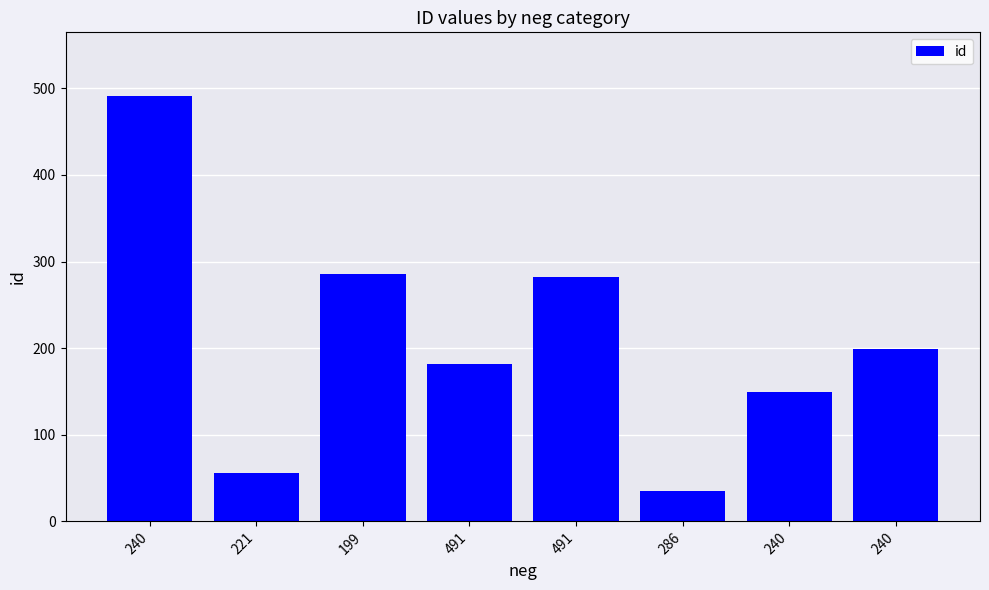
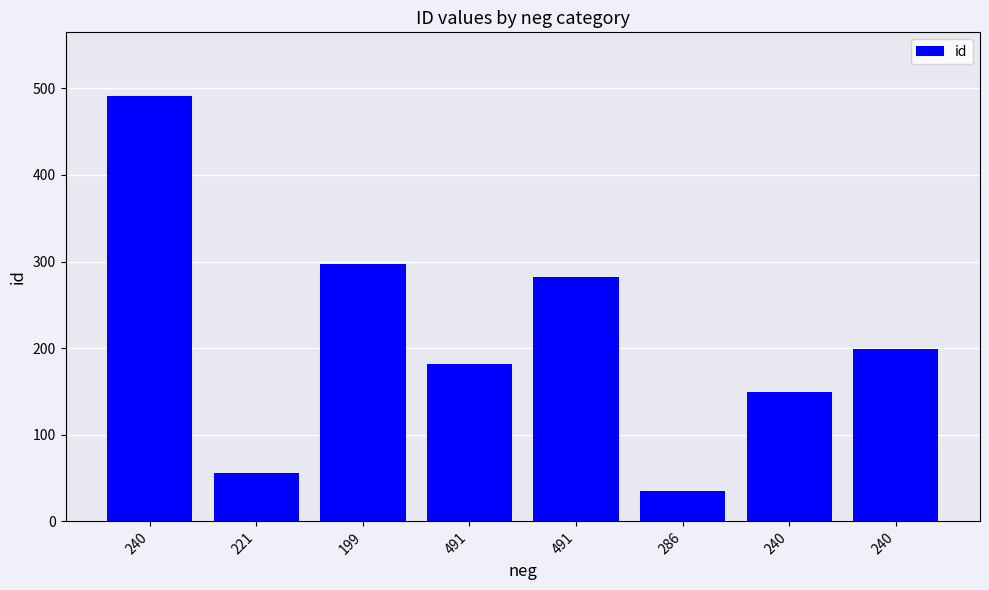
  {
    "221": 60,
-   "199": 290,
+   "199": 300,
    "286": 40
  }
